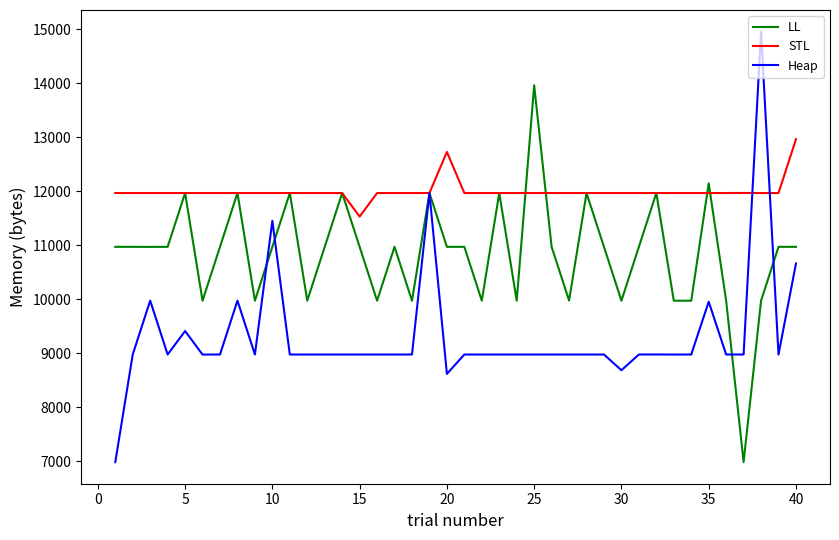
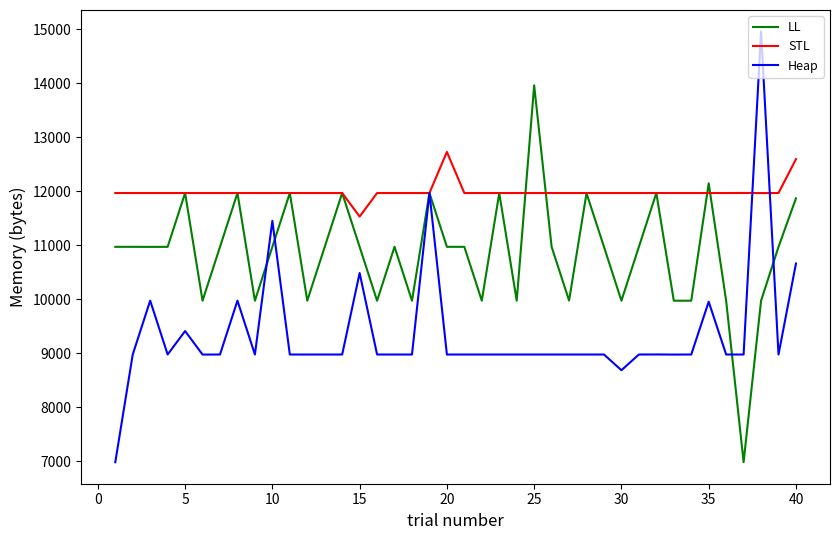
  {
    "LL": {
      "10": 11000,
      "15": 11000,
      "20": 11000,
      "25": 14000,
      "30": 10000,
      "35": 12100,
-     "40": 11000
+     "40": 11900
    },
    "STL": {
      "10": 12000,
      "15": 11500,
      "20": 12700,
      "25": 12000,
      "30": 12000,
      "35": 12000,
-     "40": 13000
+     "40": 12600
    },
    "Heap": {
      "5": 9400,
      "10": 11500,
-     "15": 9000,
-     "20": 8600,
+     "15": 10500,
+     "20": 9000,
      "25": 9000,
      "30": 8700,
      "35": 10000,
      "40": 10700
    }
  }
